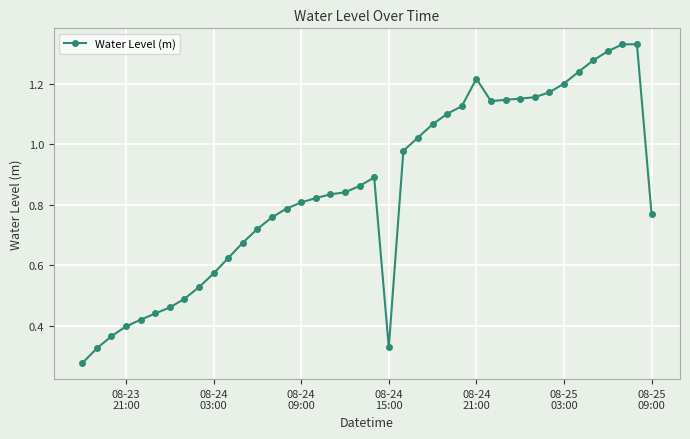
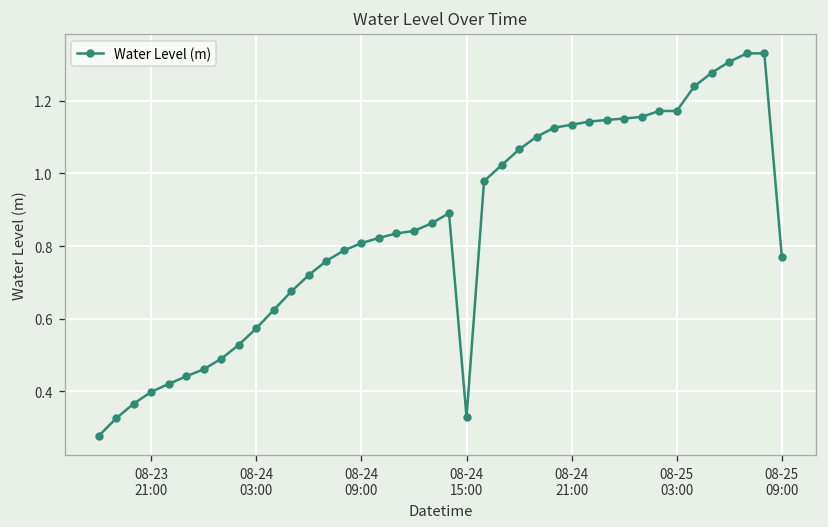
  {
    "08-23 21:00": 0.40,
    "08-24 03:00": 0.57,
    "08-24 09:00": 0.81,
    "08-24 15:00": 0.33,
-   "08-24 21:00": 1.22,
-   "08-25 03:00": 1.20,
+   "08-24 21:00": 1.13,
+   "08-25 03:00": 1.17,
    "08-25 09:00": 0.77
  }
